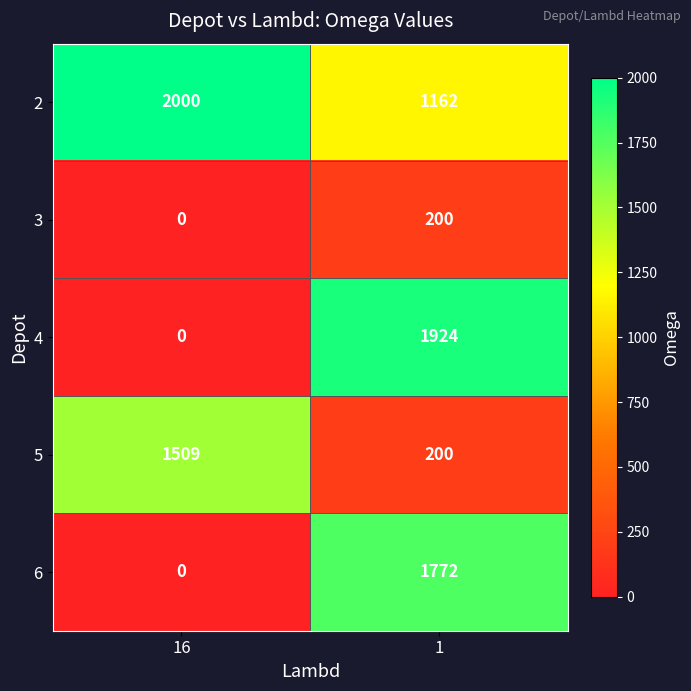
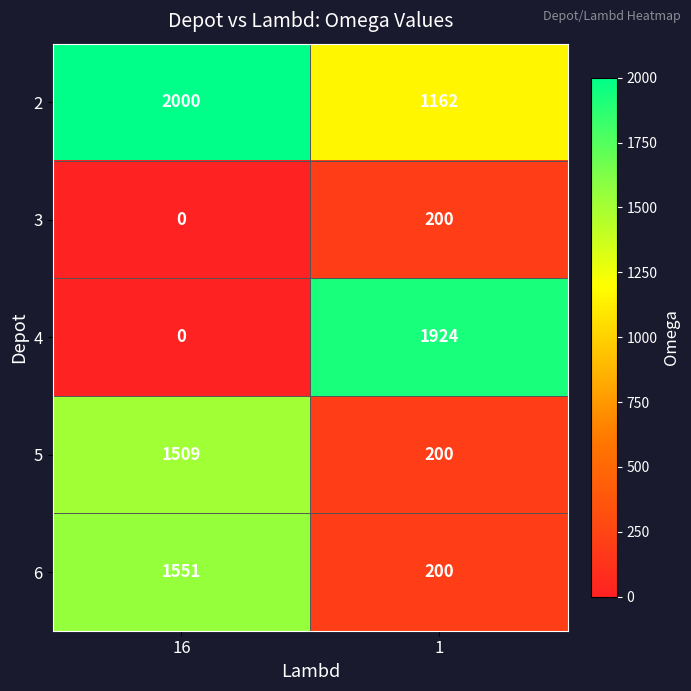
  {
    "2": {
      "16": 2000,
      "1": 1162
    },
    "3": {
      "16": 0,
      "1": 200
    },
    "4": {
      "16": 0,
      "1": 1924
    },
    "5": {
      "16": 1509,
      "1": 200
    },
    "6": {
-     "16": 0,
-     "1": 1772
+     "16": 1551,
+     "1": 200
    }
  }
